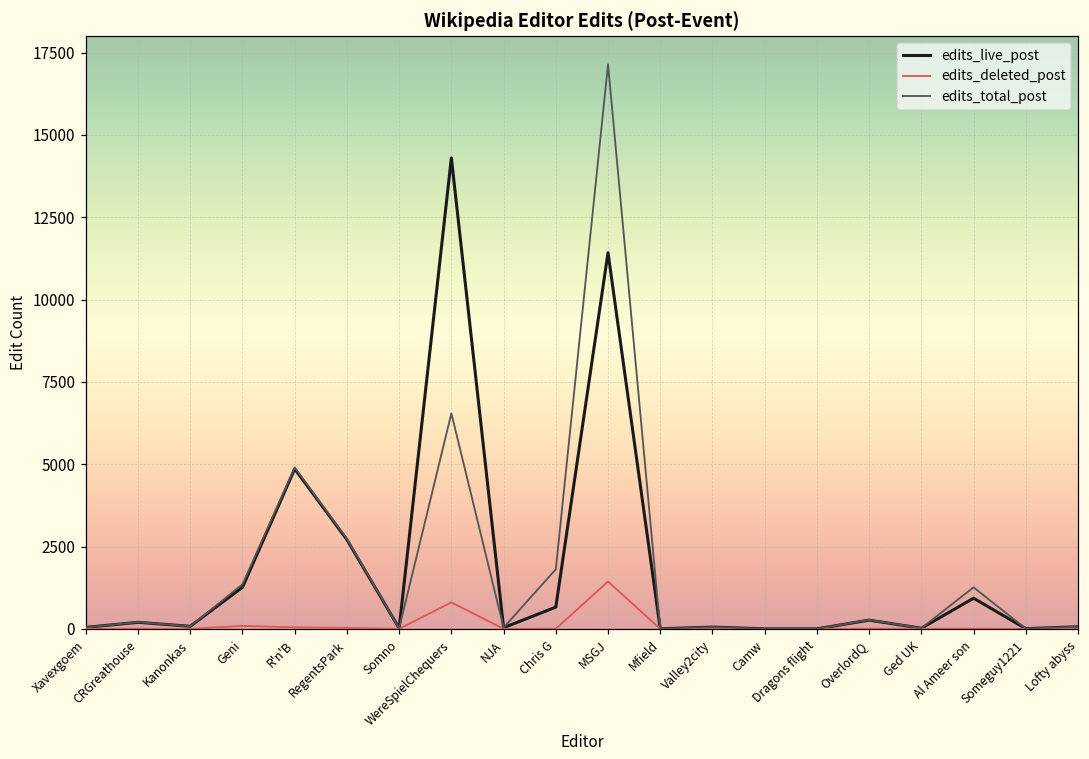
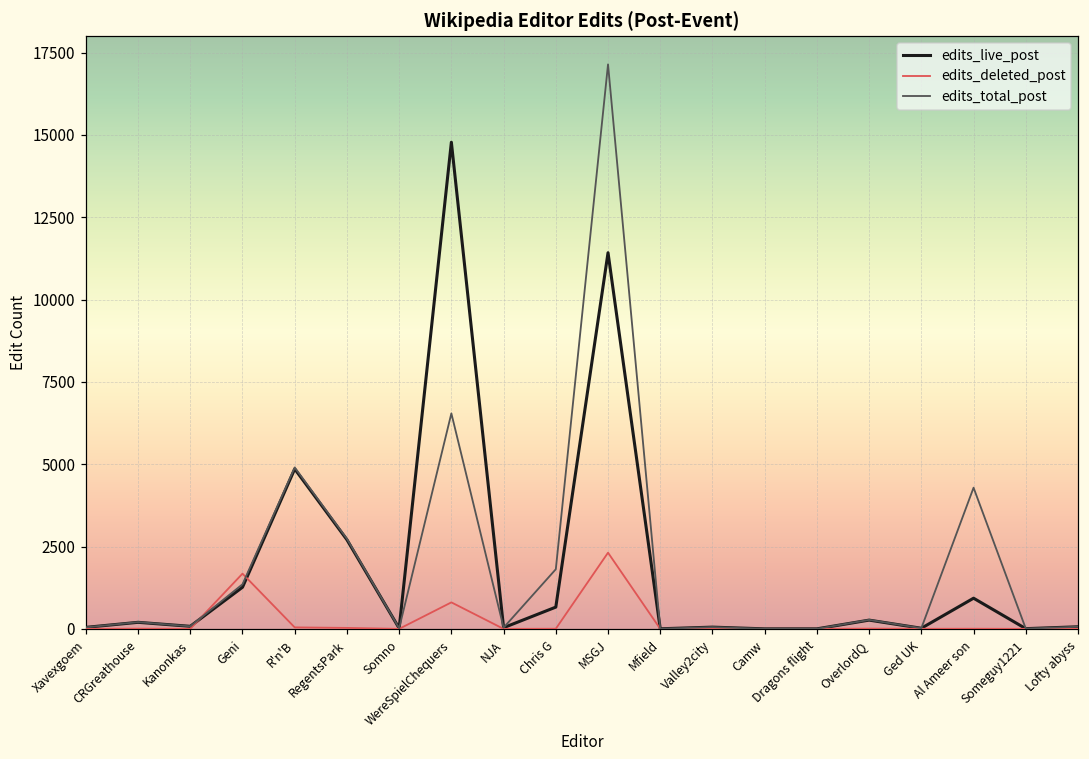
  {
    "edits_live_post": {
      "Geni": 1300,
-     "WereSpielChequers": 14300,
+     "WereSpielChequers": 14800,
      "Chris G": 700,
      "MSGJ": 11400,
      "Al Ameer son": 900
    },
    "edits_deleted_post": {
      "CRGreathouse": 0,
-     "Geni": 100,
+     "Geni": 1700,
      "R'n'B": 0,
      "RegentsPark": 0,
      "WereSpielChequers": 800,
      "Chris G": 0,
-     "MSGJ": 1400,
+     "MSGJ": 2300,
      "OverlordQ": 0,
      "Al Ameer son": 0
    },
    "edits_total_post": {
      "Geni": 1400,
      "WereSpielChequers": 6500,
      "Chris G": 1800,
      "MSGJ": 17100,
-     "Al Ameer son": 1300
+     "Al Ameer son": 4300
    }
  }
